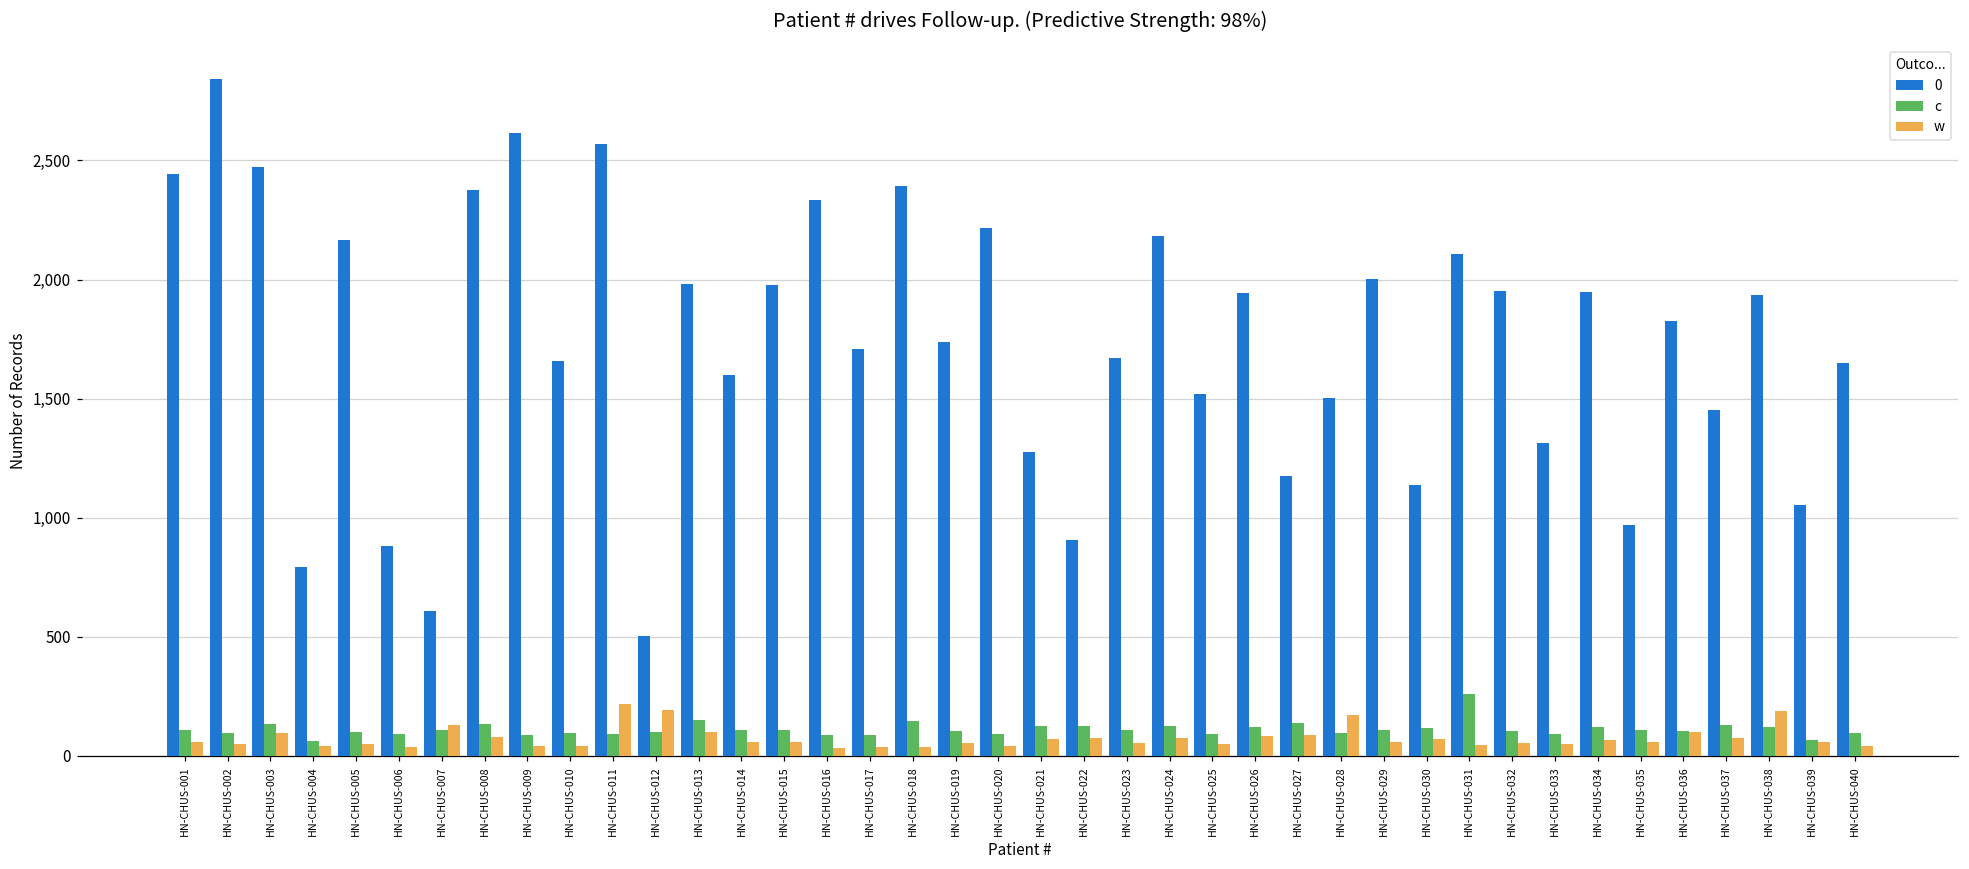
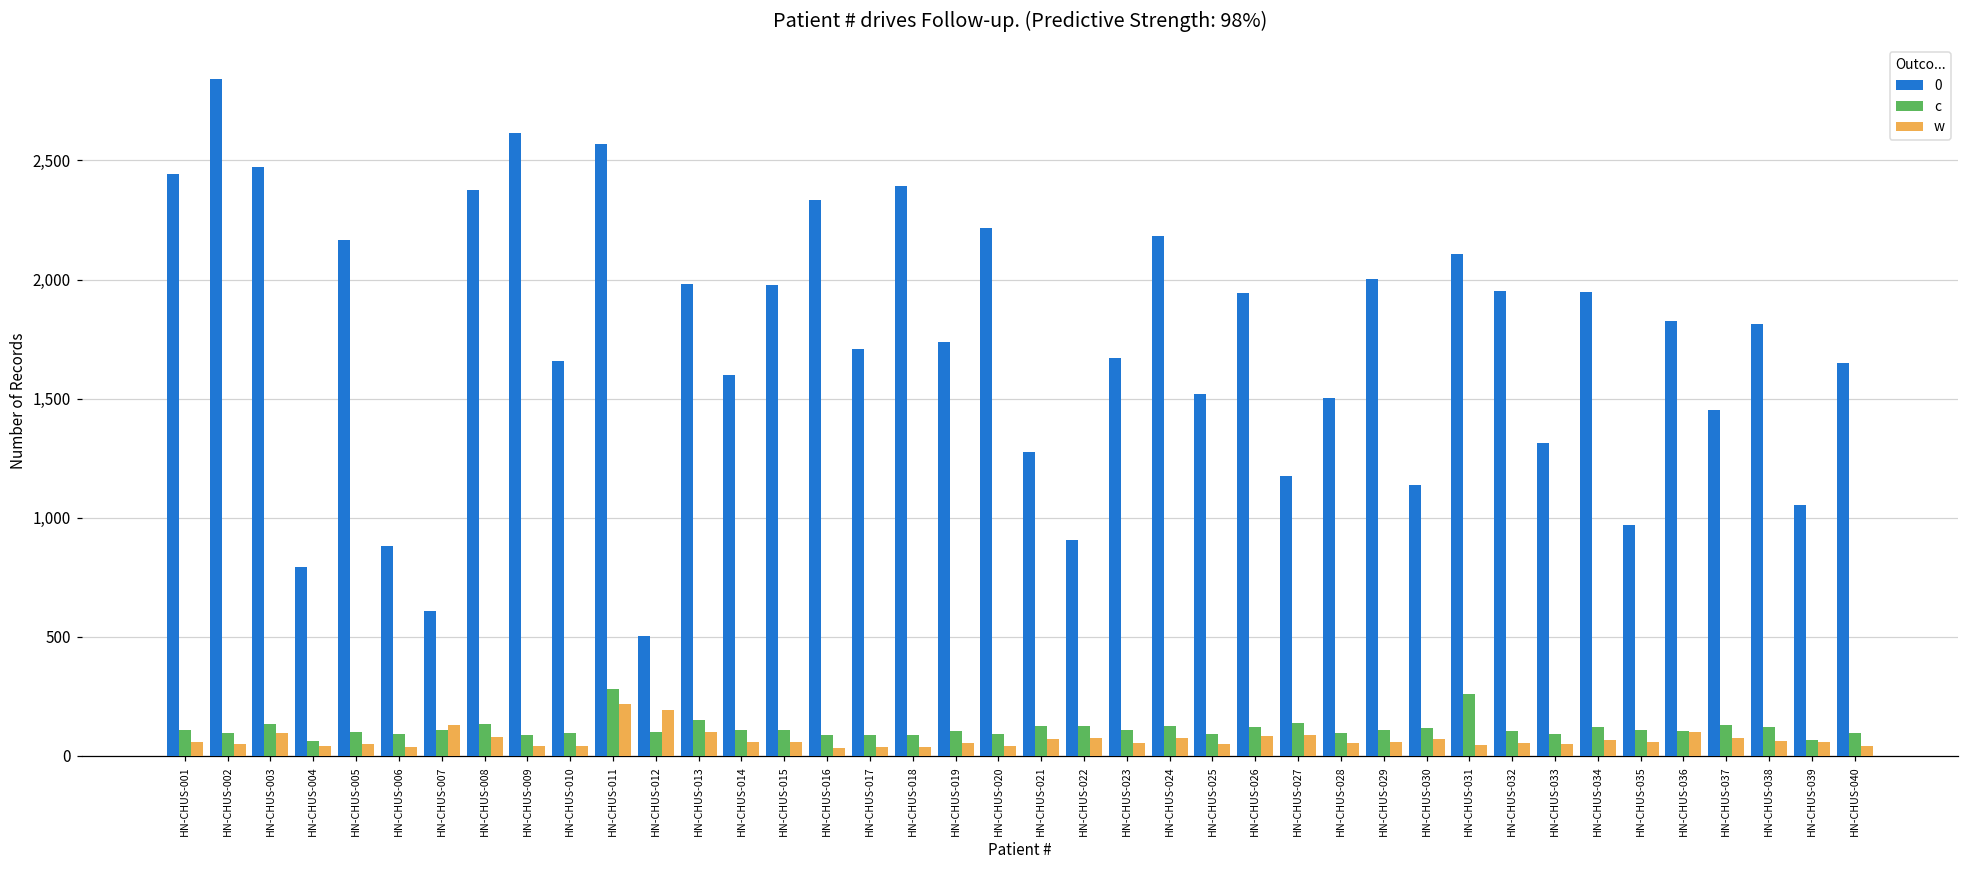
  {
    "0": {
      "HN-CHUS-001": "2,440",
      "HN-CHUS-002": "2,840",
      "HN-CHUS-003": "2,470",
      "HN-CHUS-004": "790",
      "HN-CHUS-005": "2,170",
      "HN-CHUS-006": "880",
      "HN-CHUS-007": "610",
      "HN-CHUS-008": "2,380",
      "HN-CHUS-009": "2,620",
      "HN-CHUS-010": "1,660",
      "HN-CHUS-011": "2,570",
      "HN-CHUS-012": "500",
      "HN-CHUS-013": "1,980",
      "HN-CHUS-014": "1,600",
      "HN-CHUS-015": "1,980",
      "HN-CHUS-016": "2,330",
      "HN-CHUS-017": "1,710",
      "HN-CHUS-018": "2,390",
      "HN-CHUS-019": "1,740",
      "HN-CHUS-020": "2,220",
      "HN-CHUS-021": "1,280",
      "HN-CHUS-022": "910",
      "HN-CHUS-023": "1,670",
      "HN-CHUS-024": "2,180",
      "HN-CHUS-025": "1,520",
      "HN-CHUS-026": "1,940",
      "HN-CHUS-027": "1,170",
      "HN-CHUS-028": "1,500",
      "HN-CHUS-029": "2,000",
      "HN-CHUS-030": "1,140",
      "HN-CHUS-031": "2,110",
      "HN-CHUS-032": "1,950",
      "HN-CHUS-033": "1,320",
      "HN-CHUS-034": "1,950",
      "HN-CHUS-035": "970",
      "HN-CHUS-036": "1,820",
      "HN-CHUS-037": "1,450",
-     "HN-CHUS-038": "1,940",
+     "HN-CHUS-038": "1,810",
      "HN-CHUS-039": "1,050",
      "HN-CHUS-040": "1,650"
    },
    "c": {
      "HN-CHUS-001": "110",
      "HN-CHUS-002": "100",
      "HN-CHUS-003": "130",
      "HN-CHUS-004": "60",
      "HN-CHUS-005": "100",
      "HN-CHUS-006": "90",
      "HN-CHUS-007": "110",
      "HN-CHUS-008": "130",
      "HN-CHUS-009": "90",
      "HN-CHUS-010": "90",
-     "HN-CHUS-011": "90",
+     "HN-CHUS-011": "280",
      "HN-CHUS-012": "100",
      "HN-CHUS-013": "150",
      "HN-CHUS-014": "110",
      "HN-CHUS-015": "110",
      "HN-CHUS-016": "90",
      "HN-CHUS-017": "90",
-     "HN-CHUS-018": "140",
+     "HN-CHUS-018": "90",
      "HN-CHUS-019": "100",
      "HN-CHUS-020": "90",
      "HN-CHUS-021": "130",
      "HN-CHUS-022": "130",
      "HN-CHUS-023": "110",
      "HN-CHUS-024": "120",
      "HN-CHUS-025": "90",
      "HN-CHUS-026": "120",
      "HN-CHUS-027": "140",
      "HN-CHUS-028": "100",
      "HN-CHUS-029": "110",
      "HN-CHUS-030": "120",
      "HN-CHUS-031": "260",
      "HN-CHUS-032": "110",
      "HN-CHUS-033": "90",
      "HN-CHUS-034": "120",
      "HN-CHUS-035": "110",
      "HN-CHUS-036": "100",
      "HN-CHUS-037": "130",
      "HN-CHUS-038": "120",
      "HN-CHUS-039": "70",
      "HN-CHUS-040": "90"
    },
    "w": {
      "HN-CHUS-001": "60",
      "HN-CHUS-002": "50",
      "HN-CHUS-003": "100",
      "HN-CHUS-004": "40",
      "HN-CHUS-005": "50",
      "HN-CHUS-006": "40",
      "HN-CHUS-007": "130",
      "HN-CHUS-008": "80",
      "HN-CHUS-009": "40",
      "HN-CHUS-010": "40",
      "HN-CHUS-011": "220",
      "HN-CHUS-012": "190",
      "HN-CHUS-013": "100",
      "HN-CHUS-014": "60",
      "HN-CHUS-015": "60",
      "HN-CHUS-016": "30",
      "HN-CHUS-017": "40",
      "HN-CHUS-018": "40",
      "HN-CHUS-019": "50",
      "HN-CHUS-020": "40",
      "HN-CHUS-021": "70",
      "HN-CHUS-022": "70",
      "HN-CHUS-023": "60",
      "HN-CHUS-024": "70",
      "HN-CHUS-025": "50",
      "HN-CHUS-026": "80",
      "HN-CHUS-027": "90",
-     "HN-CHUS-028": "170",
+     "HN-CHUS-028": "50",
      "HN-CHUS-029": "60",
      "HN-CHUS-030": "70",
      "HN-CHUS-031": "50",
      "HN-CHUS-032": "60",
      "HN-CHUS-033": "50",
      "HN-CHUS-034": "70",
      "HN-CHUS-035": "60",
      "HN-CHUS-036": "100",
      "HN-CHUS-037": "80",
-     "HN-CHUS-038": "190",
+     "HN-CHUS-038": "60",
      "HN-CHUS-039": "60",
      "HN-CHUS-040": "40"
    }
  }
